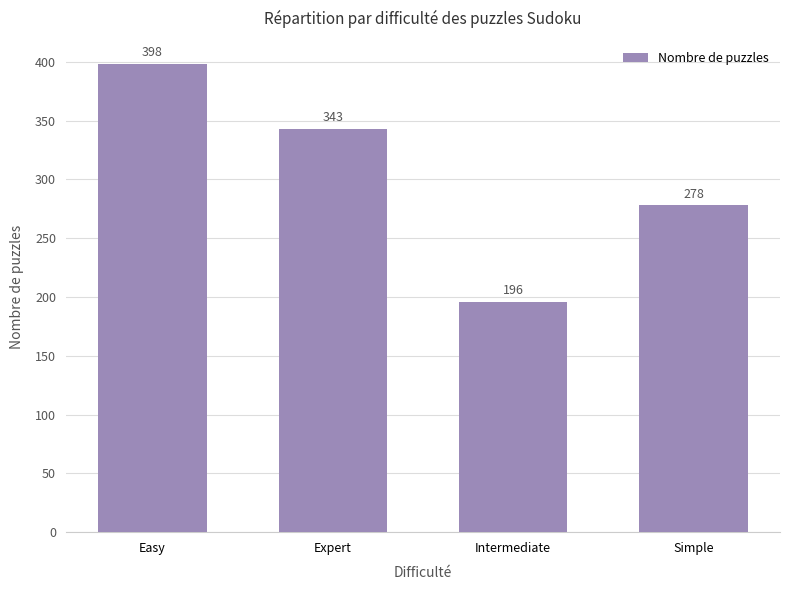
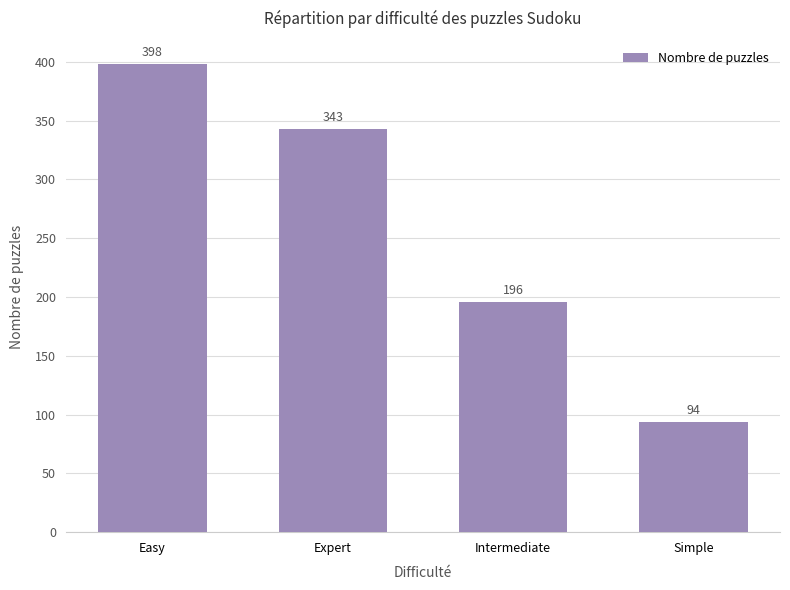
  {
    "Easy": 398,
    "Expert": 343,
    "Intermediate": 196,
-   "Simple": 278
+   "Simple": 94
  }
